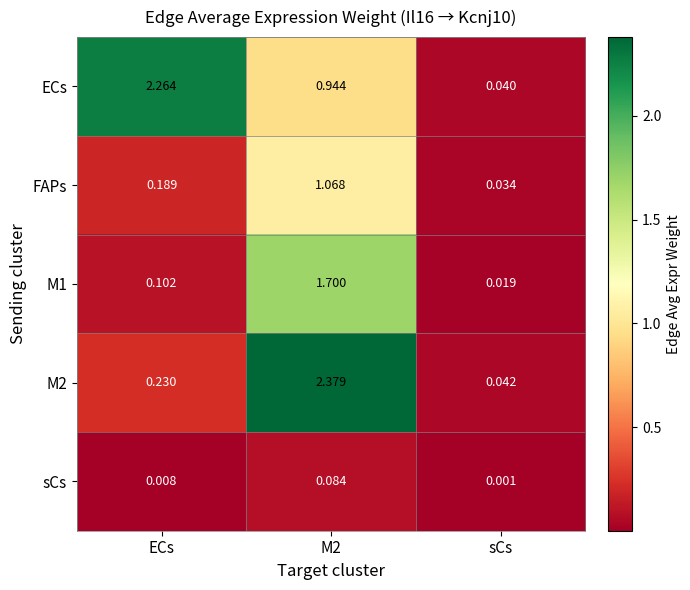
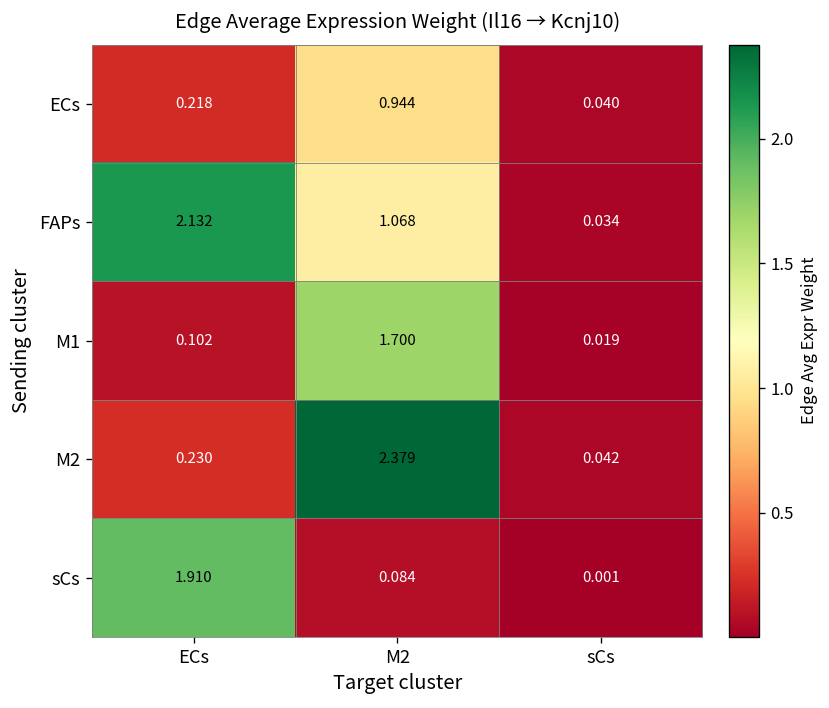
  {
    "ECs": {
-     "ECs": 2.264,
+     "ECs": 0.218,
      "M2": 0.944,
      "sCs": 0.040
    },
    "FAPs": {
-     "ECs": 0.189,
+     "ECs": 2.132,
      "M2": 1.068,
      "sCs": 0.034
    },
    "M1": {
      "ECs": 0.102,
      "M2": 1.700,
      "sCs": 0.019
    },
    "M2": {
      "ECs": 0.230,
      "M2": 2.379,
      "sCs": 0.042
    },
    "sCs": {
-     "ECs": 0.008,
+     "ECs": 1.910,
      "M2": 0.084,
      "sCs": 0.001
    }
  }
